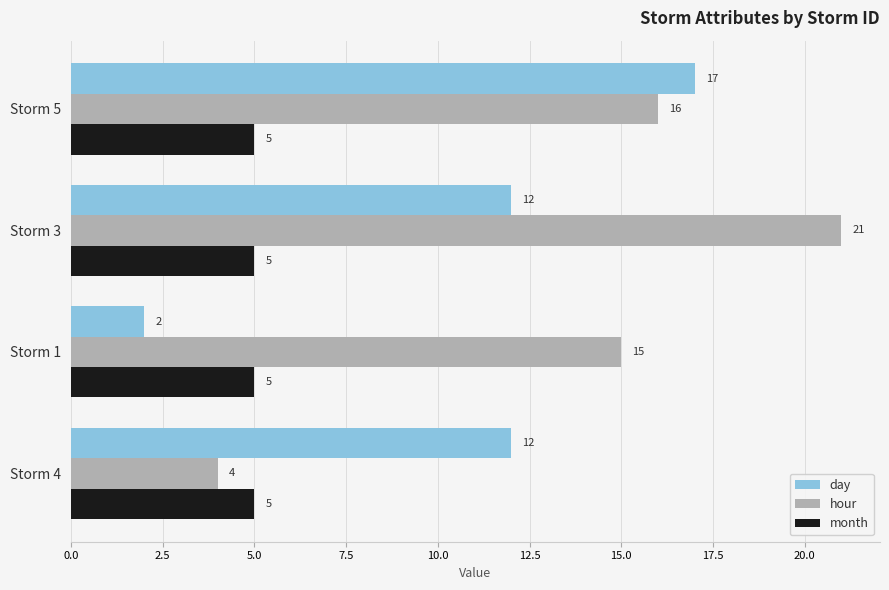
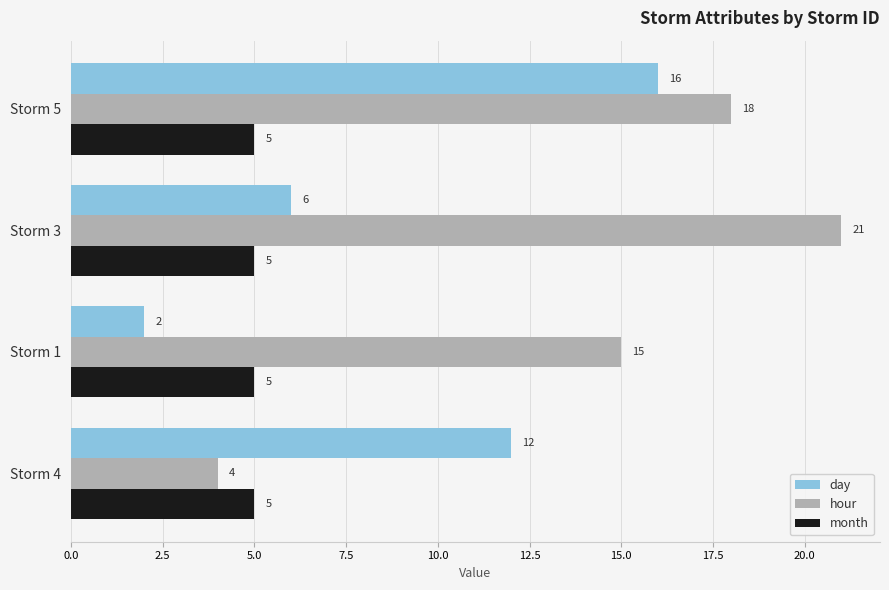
  {
    "day": {
-     "Storm 5": 17,
-     "Storm 3": 12,
+     "Storm 5": 16,
+     "Storm 3": 6,
      "Storm 1": 2,
      "Storm 4": 12
    },
    "hour": {
-     "Storm 5": 16,
+     "Storm 5": 18,
      "Storm 3": 21,
      "Storm 1": 15,
      "Storm 4": 4
    },
    "month": {
      "Storm 5": 5,
      "Storm 3": 5,
      "Storm 1": 5,
      "Storm 4": 5
    }
  }
